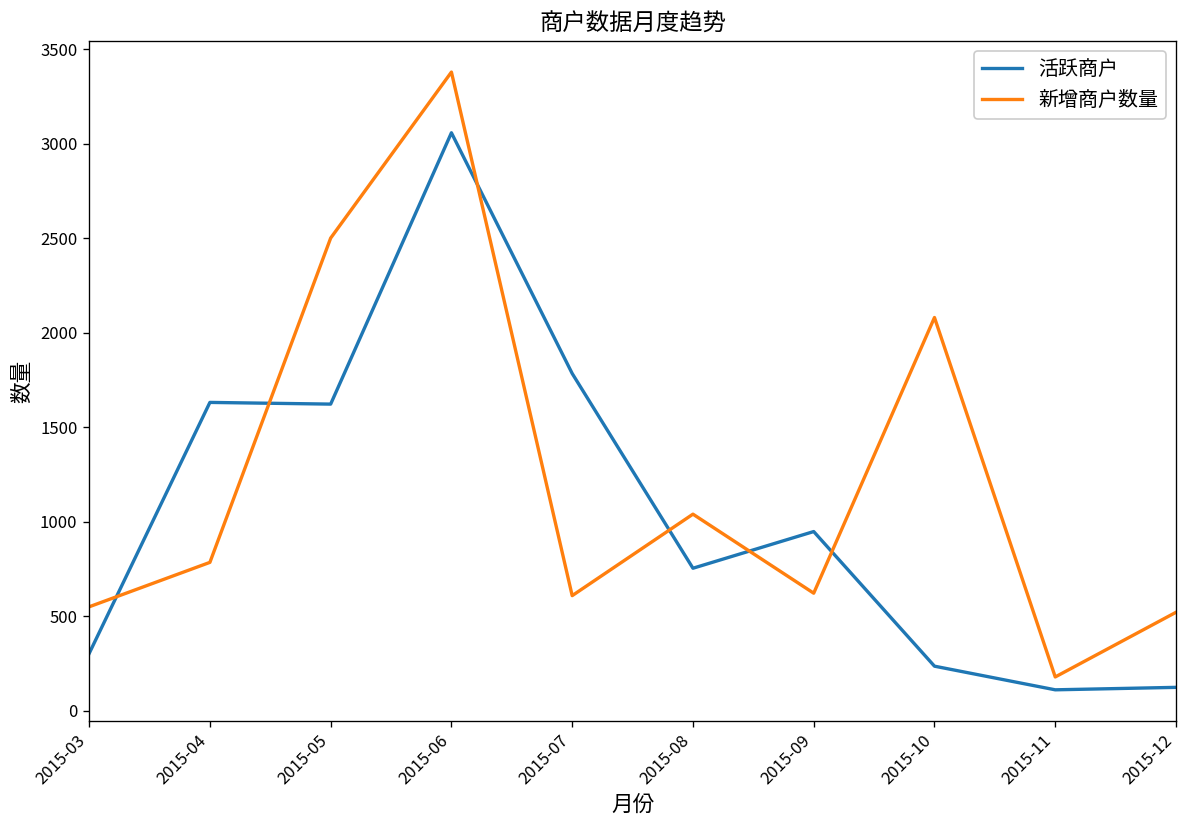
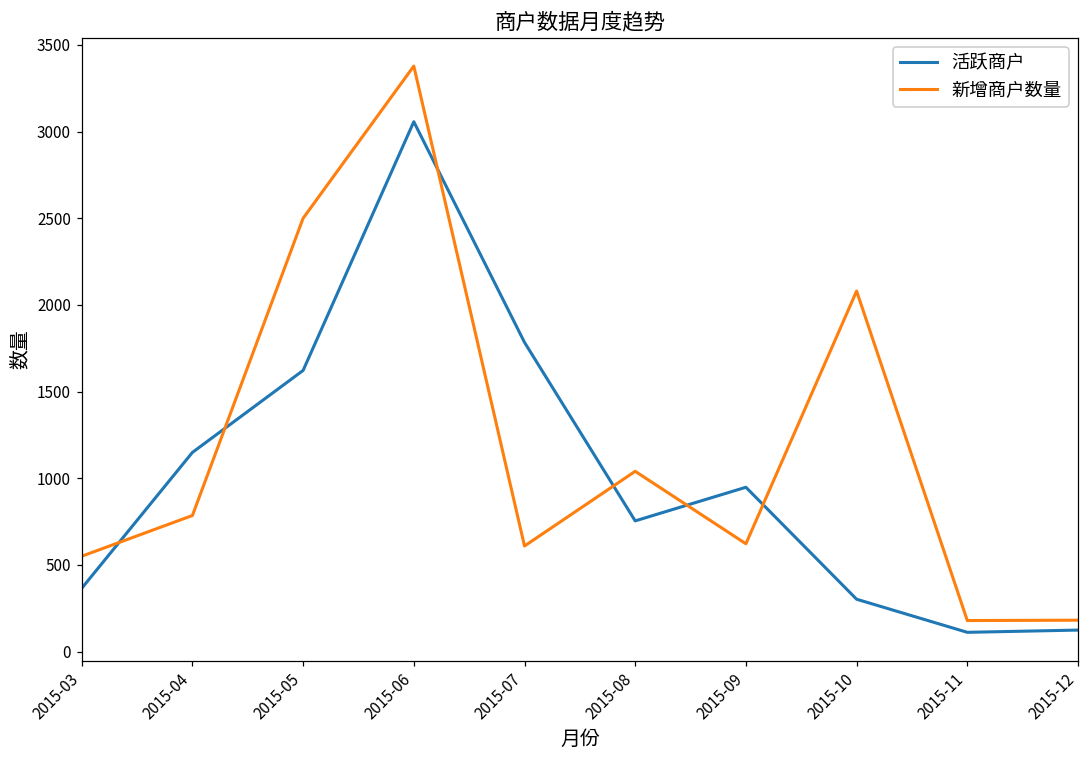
  {
    "活跃商户": {
-     "2015-03": 300,
-     "2015-04": 1630,
+     "2015-03": 370,
+     "2015-04": 1150,
      "2015-05": 1620,
      "2015-06": 3060,
      "2015-07": 1780,
      "2015-08": 750,
      "2015-09": 950,
-     "2015-10": 240,
+     "2015-10": 300,
      "2015-11": 110,
      "2015-12": 120
    },
    "新增商户数量": {
      "2015-03": 550,
      "2015-04": 790,
      "2015-05": 2500,
      "2015-06": 3380,
      "2015-07": 610,
      "2015-08": 1040,
      "2015-09": 620,
      "2015-10": 2080,
      "2015-11": 180,
-     "2015-12": 520
+     "2015-12": 180
    }
  }
